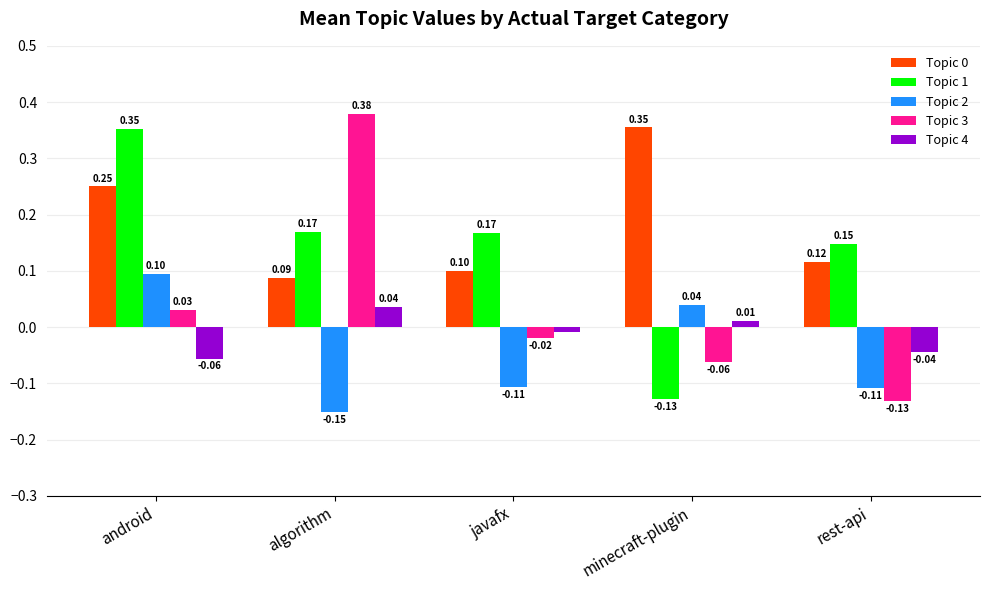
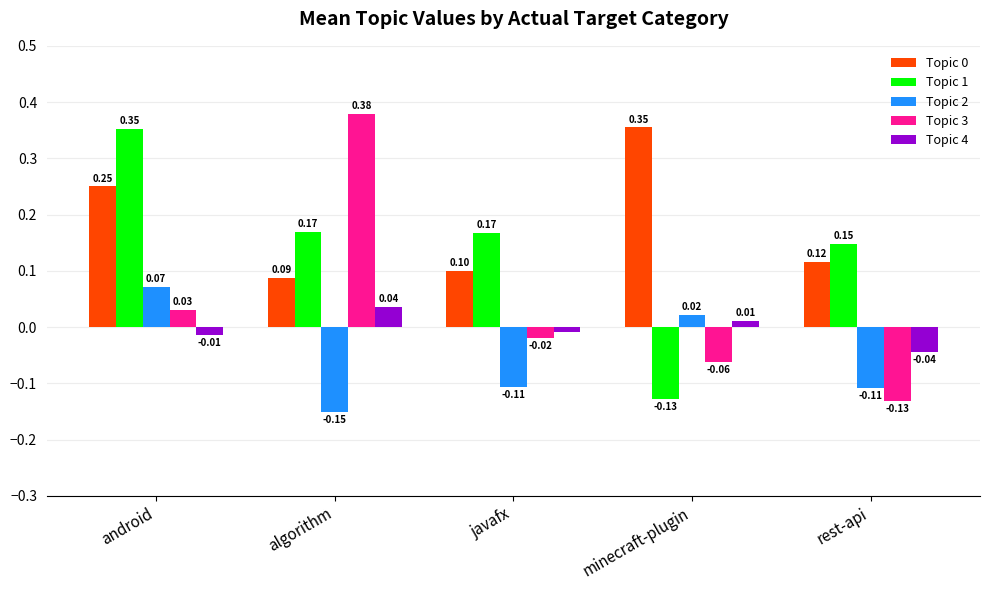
  {
    "Topic 0": {
      "android": 0.25,
      "algorithm": 0.09,
      "javafx": 0.10,
      "minecraft-plugin": 0.35,
      "rest-api": 0.12
    },
    "Topic 1": {
      "android": 0.35,
      "algorithm": 0.17,
      "javafx": 0.17,
      "minecraft-plugin": -0.13,
      "rest-api": 0.15
    },
    "Topic 2": {
-     "android": 0.10,
+     "android": 0.07,
      "algorithm": -0.15,
      "javafx": -0.11,
-     "minecraft-plugin": 0.04,
+     "minecraft-plugin": 0.02,
      "rest-api": -0.11
    },
    "Topic 3": {
      "android": 0.03,
      "algorithm": 0.38,
      "javafx": -0.02,
      "minecraft-plugin": -0.06,
      "rest-api": -0.13
    },
    "Topic 4": {
-     "android": -0.06,
+     "android": -0.01,
      "algorithm": 0.04,
      "minecraft-plugin": 0.01,
      "rest-api": -0.04
    }
  }
